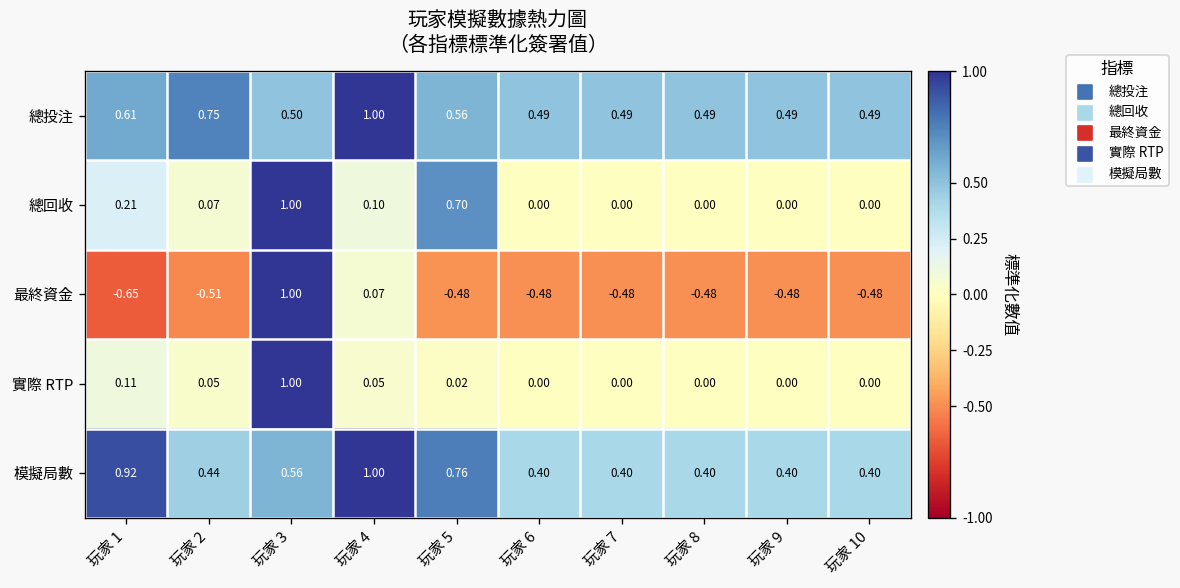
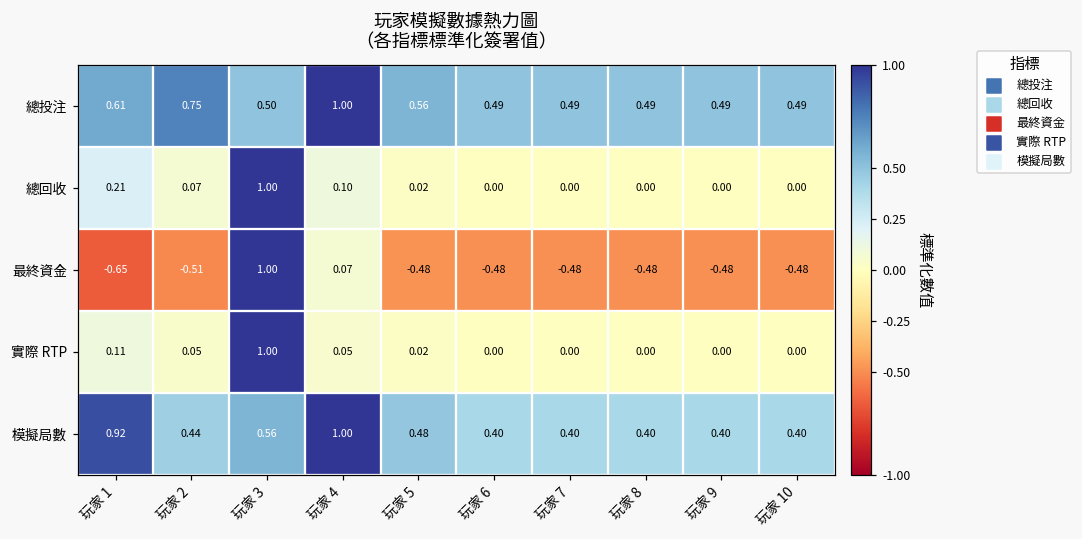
  {
    "總投注": {
      "玩家 1": 0.61,
      "玩家 2": 0.75,
      "玩家 3": 0.50,
      "玩家 4": 1.00,
      "玩家 5": 0.56,
      "玩家 6": 0.49,
      "玩家 7": 0.49,
      "玩家 8": 0.49,
      "玩家 9": 0.49,
      "玩家 10": 0.49
    },
    "總回收": {
      "玩家 1": 0.21,
      "玩家 2": 0.07,
      "玩家 3": 1.00,
      "玩家 4": 0.10,
-     "玩家 5": 0.70,
+     "玩家 5": 0.02,
      "玩家 6": 0.00,
      "玩家 7": 0.00,
      "玩家 8": 0.00,
      "玩家 9": 0.00,
      "玩家 10": 0.00
    },
    "最終資金": {
      "玩家 1": -0.65,
      "玩家 2": -0.51,
      "玩家 3": 1.00,
      "玩家 4": 0.07,
      "玩家 5": -0.48,
      "玩家 6": -0.48,
      "玩家 7": -0.48,
      "玩家 8": -0.48,
      "玩家 9": -0.48,
      "玩家 10": -0.48
    },
    "實際 RTP": {
      "玩家 1": 0.11,
      "玩家 2": 0.05,
      "玩家 3": 1.00,
      "玩家 4": 0.05,
      "玩家 5": 0.02,
      "玩家 6": 0.00,
      "玩家 7": 0.00,
      "玩家 8": 0.00,
      "玩家 9": 0.00,
      "玩家 10": 0.00
    },
    "模擬局數": {
      "玩家 1": 0.92,
      "玩家 2": 0.44,
      "玩家 3": 0.56,
      "玩家 4": 1.00,
-     "玩家 5": 0.76,
+     "玩家 5": 0.48,
      "玩家 6": 0.40,
      "玩家 7": 0.40,
      "玩家 8": 0.40,
      "玩家 9": 0.40,
      "玩家 10": 0.40
    }
  }
